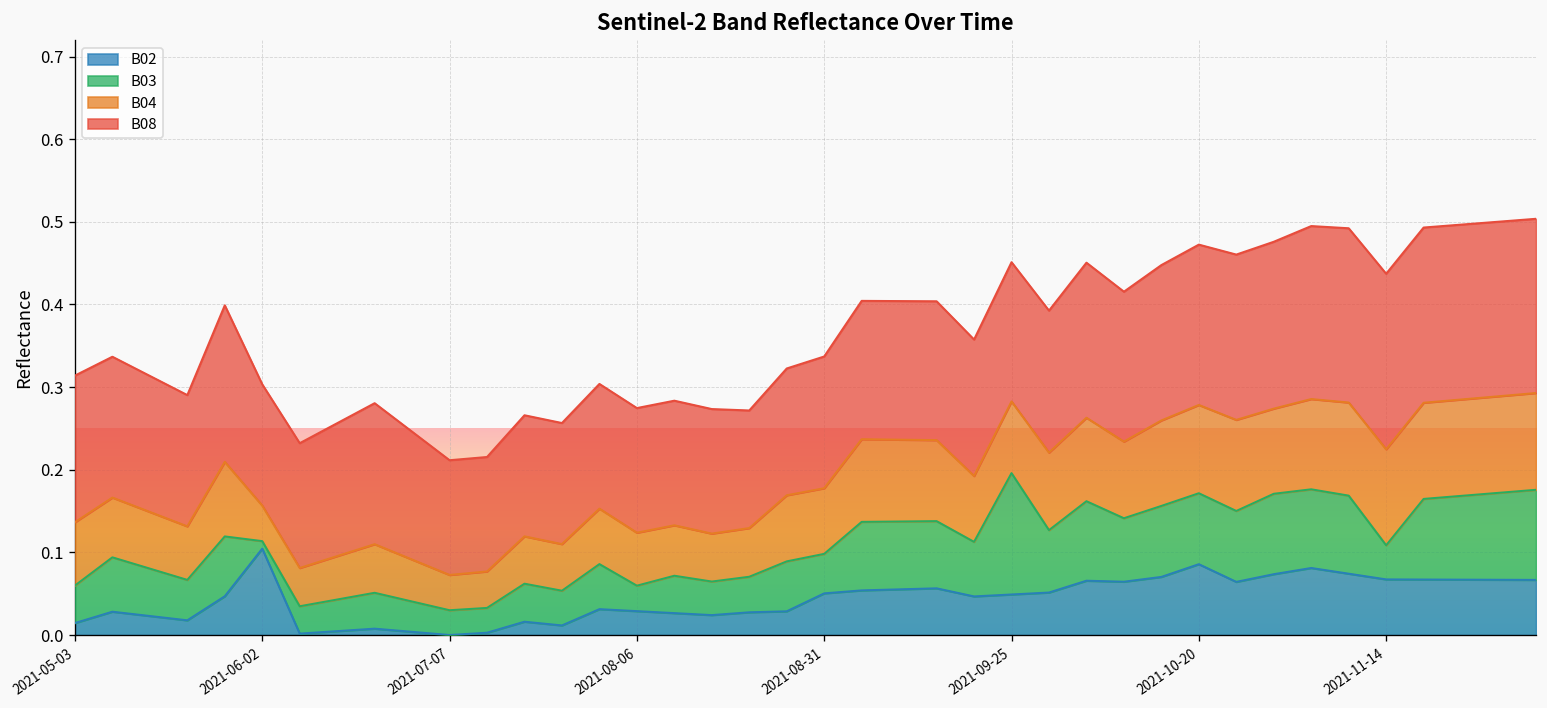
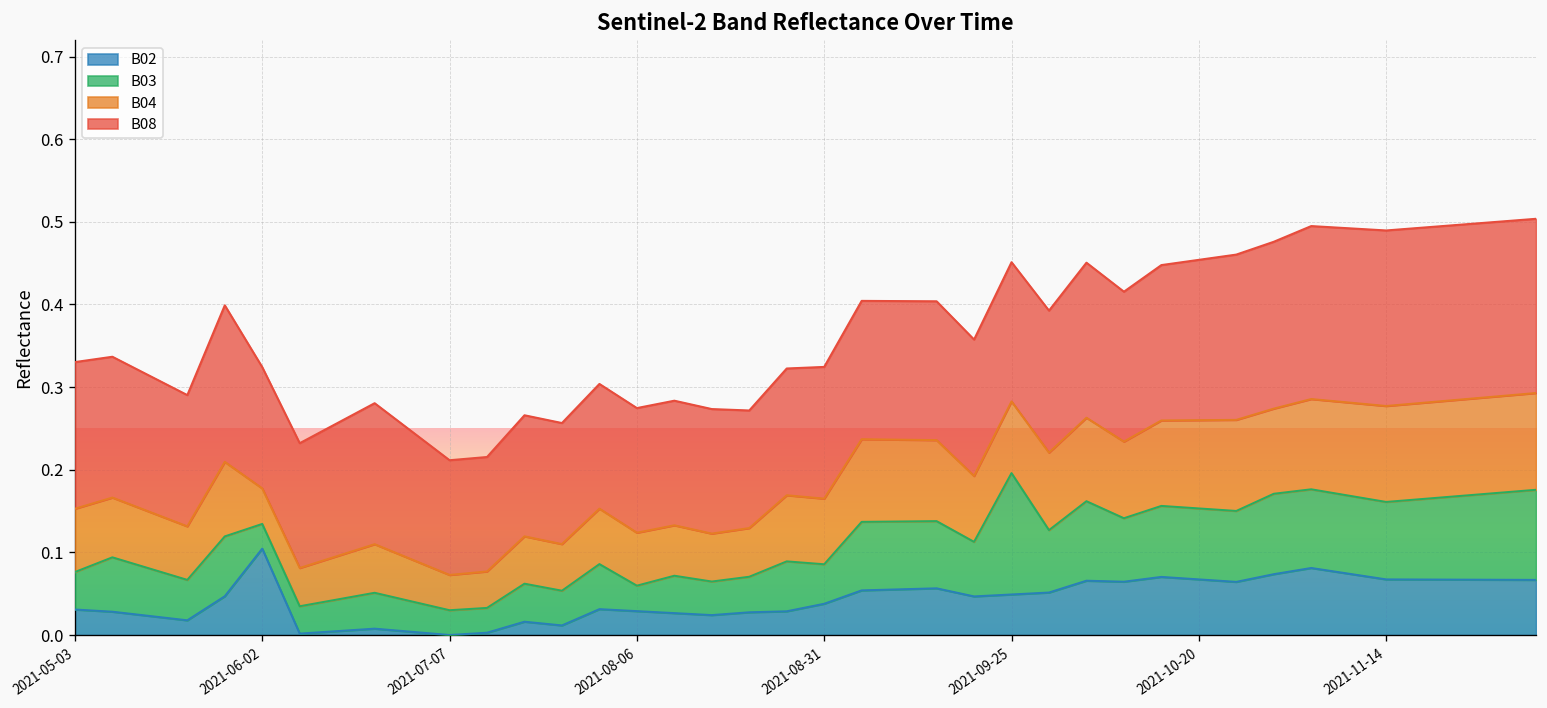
  {
    "B02": {
-     "2021-05-03": 0.01,
+     "2021-05-03": 0.03,
      "2021-06-02": 0.10,
      "2021-07-07": 0.00,
      "2021-08-06": 0.03,
-     "2021-08-31": 0.05,
+     "2021-08-31": 0.04,
      "2021-09-25": 0.05,
-     "2021-10-20": 0.09,
+     "2021-10-20": 0.07,
      "2021-11-14": 0.07
    },
    "B03": {
      "2021-05-03": 0.05,
-     "2021-06-02": 0.01,
+     "2021-06-02": 0.03,
      "2021-07-07": 0.03,
      "2021-08-06": 0.03,
      "2021-08-31": 0.05,
      "2021-09-25": 0.15,
      "2021-10-20": 0.09,
-     "2021-11-14": 0.04
+     "2021-11-14": 0.09
    }
  }
